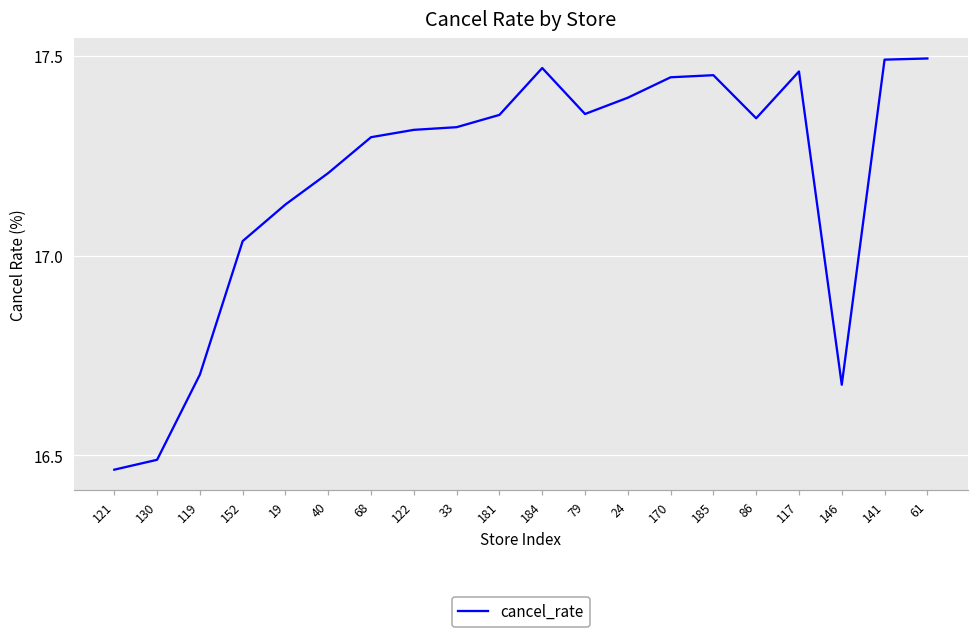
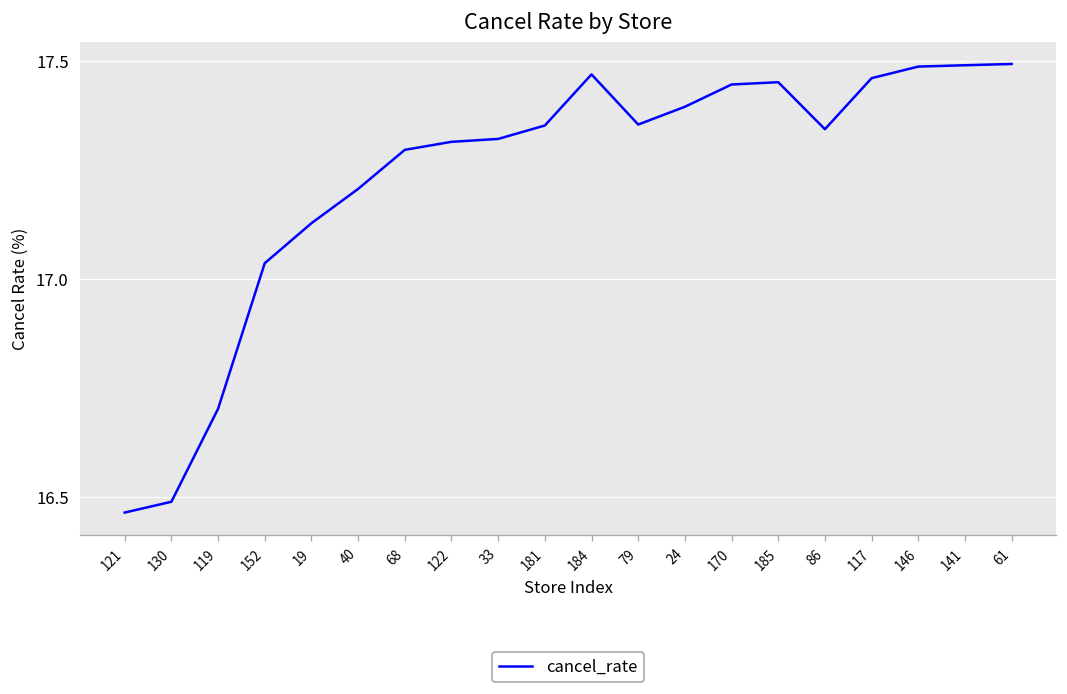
  {
    "121": 16.46,
    "130": 16.49,
    "119": 16.70,
    "152": 17.04,
    "19": 17.13,
    "40": 17.21,
    "68": 17.30,
    "122": 17.31,
    "33": 17.32,
    "181": 17.35,
    "184": 17.47,
    "79": 17.35,
    "24": 17.39,
    "170": 17.45,
    "185": 17.45,
    "86": 17.34,
    "117": 17.46,
-   "146": 16.68,
+   "146": 17.49,
    "141": 17.49,
    "61": 17.49
  }
